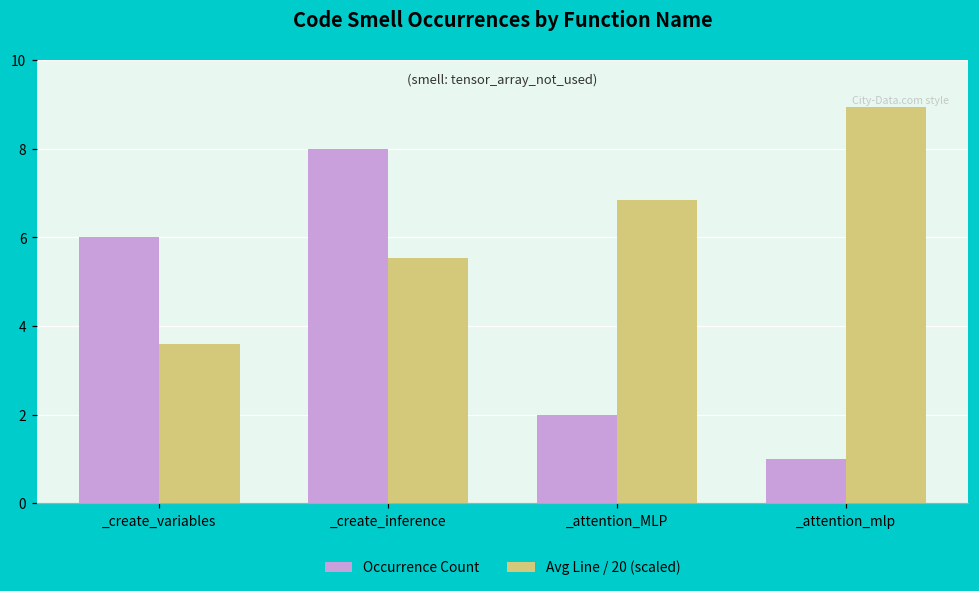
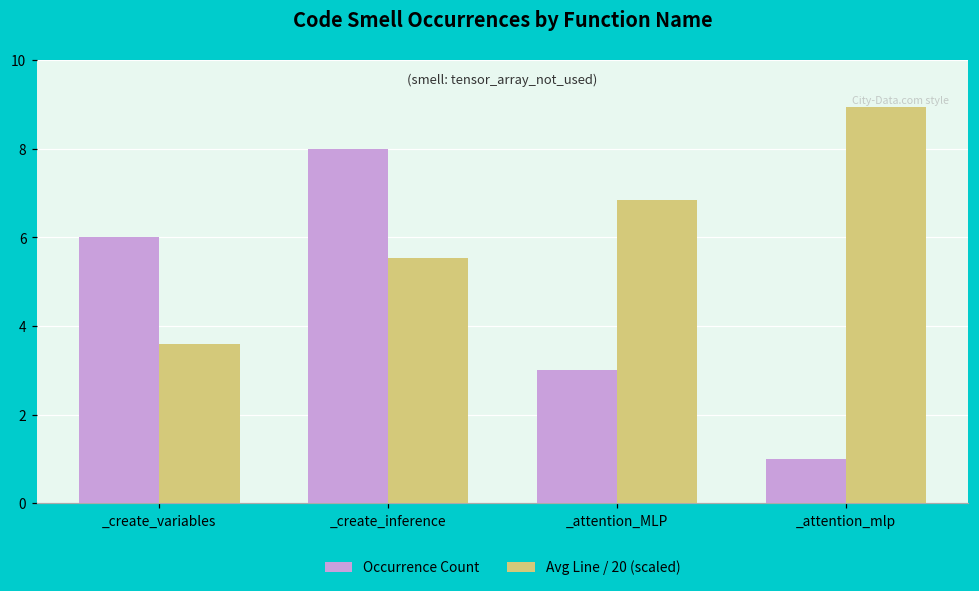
  {
    "Occurrence Count": {
      "_create_variables": 6,
      "_create_inference": 8,
-     "_attention_MLP": 2,
+     "_attention_MLP": 3,
      "_attention_mlp": 1
    },
    "Avg Line / 20 (scaled)": {
      "_create_variables": 3.6,
      "_create_inference": 5.5,
      "_attention_MLP": 6.9,
      "_attention_mlp": 9
    }
  }
